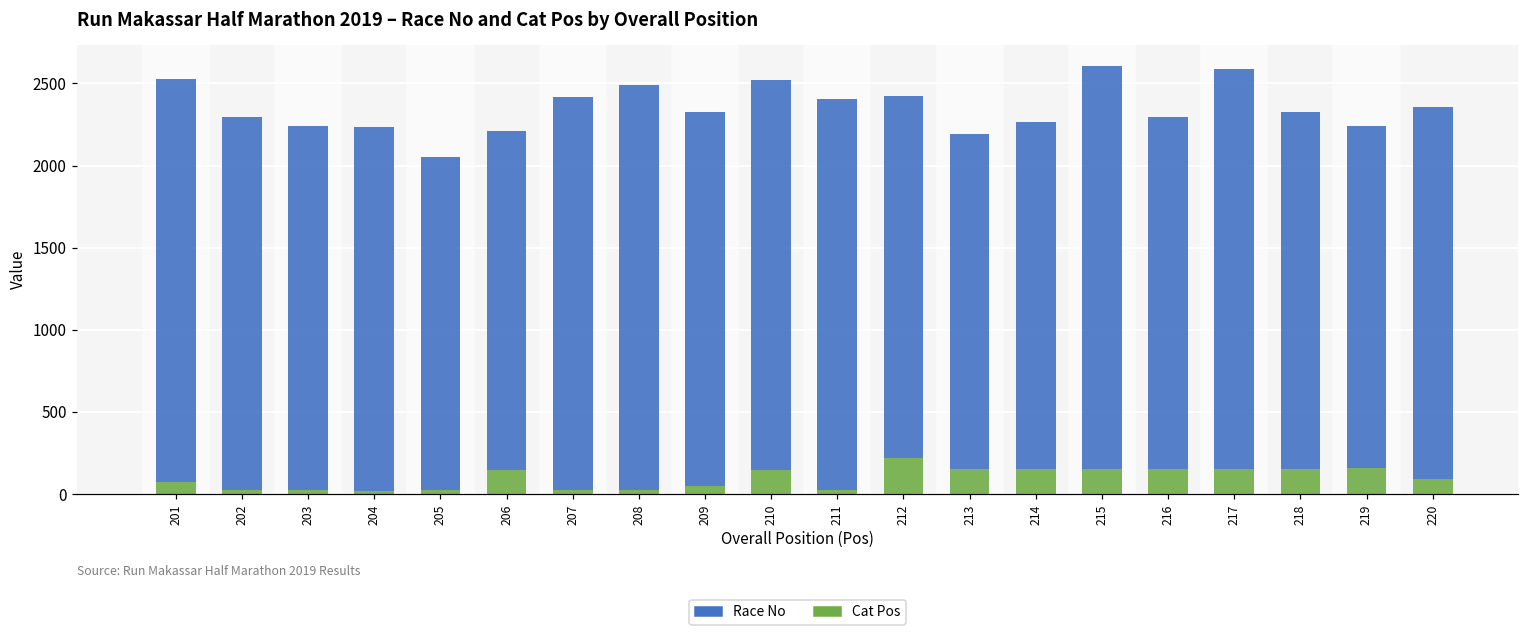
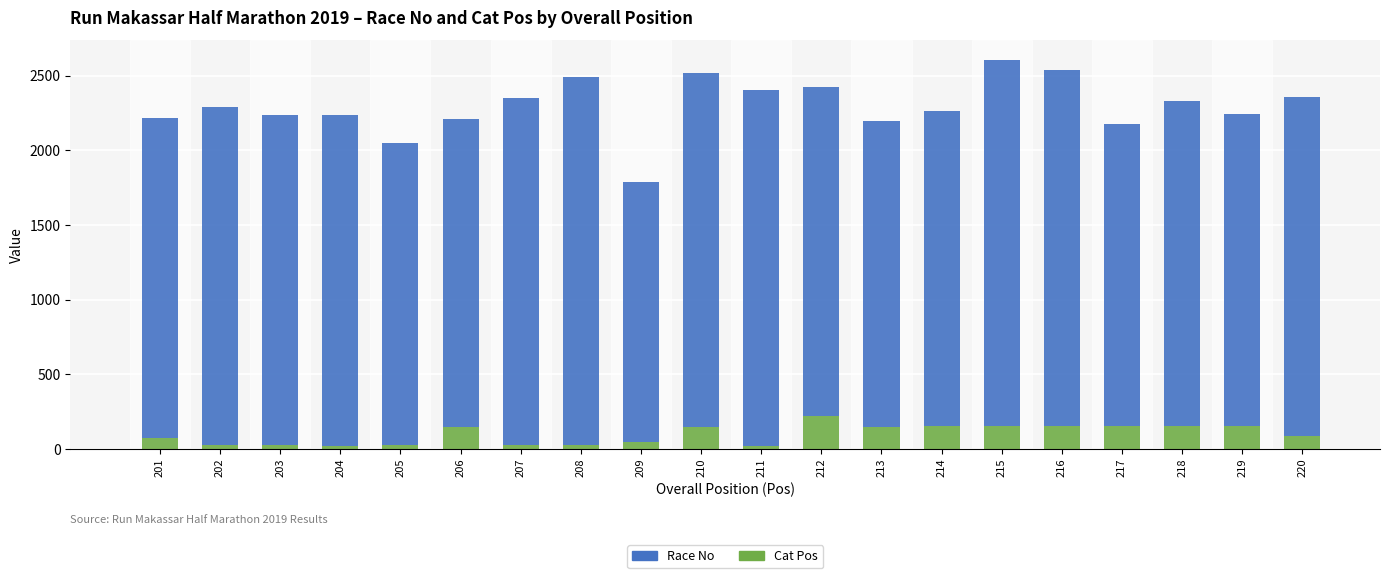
  {
    "Cat Pos": {
      "201": 70,
      "202": 20,
      "203": 20,
      "204": 20,
      "205": 30,
      "206": 150,
      "207": 30,
      "208": 30,
      "209": 50,
      "210": 150,
      "211": 20,
      "212": 220,
      "213": 150,
      "214": 150,
      "215": 150,
      "216": 150,
      "217": 150,
      "218": 160,
      "219": 160,
      "220": 90
    },
    "Race No": {
-     "201": 2450,
+     "201": 2140,
      "202": 2270,
      "203": 2220,
      "204": 2220,
      "205": 2030,
      "206": 2060,
-     "207": 2390,
+     "207": 2320,
      "208": 2470,
-     "209": 2280,
+     "209": 1740,
      "210": 2370,
      "211": 2380,
      "212": 2210,
      "213": 2050,
      "214": 2110,
      "215": 2450,
-     "216": 2140,
-     "217": 2430,
+     "216": 2390,
+     "217": 2020,
      "218": 2170,
      "219": 2090,
      "220": 2270
    }
  }
